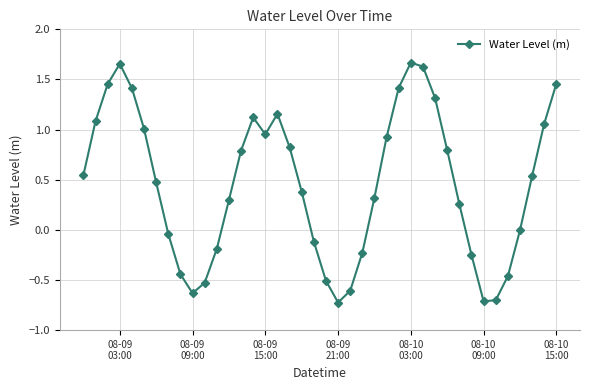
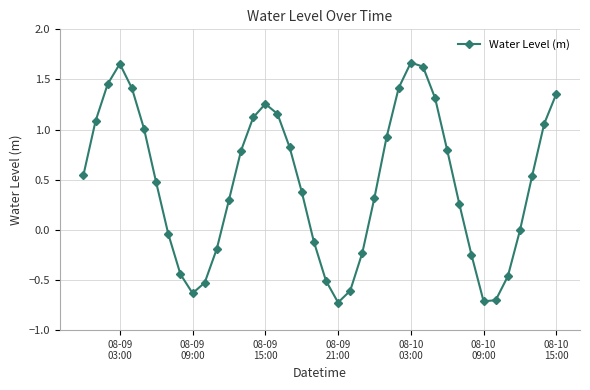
  {
    "08-09 03:00": 1.66,
    "08-09 09:00": -0.63,
-   "08-09 15:00": 0.95,
+   "08-09 15:00": 1.26,
    "08-09 21:00": -0.72,
    "08-10 03:00": 1.67,
    "08-10 09:00": -0.71,
-   "08-10 15:00": 1.46
+   "08-10 15:00": 1.36
  }
